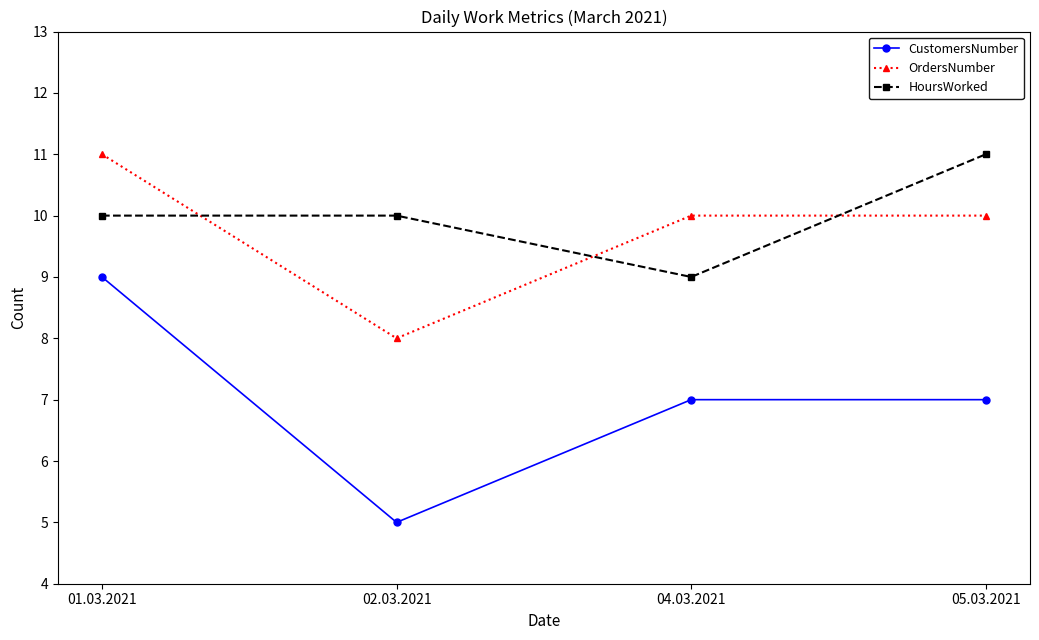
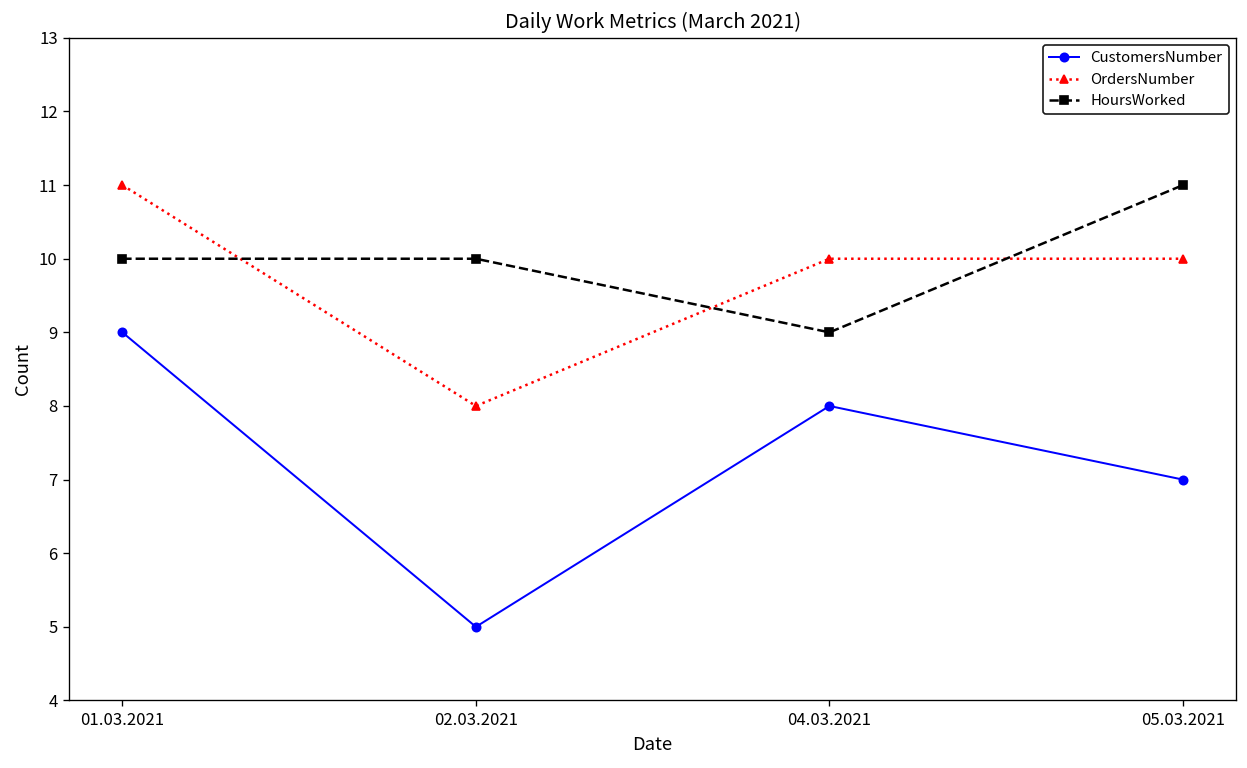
  {
    "CustomersNumber": {
      "01.03.2021": 9,
      "02.03.2021": 5,
-     "04.03.2021": 7,
+     "04.03.2021": 8,
      "05.03.2021": 7
    },
    "OrdersNumber": {
      "01.03.2021": 11,
      "02.03.2021": 8,
      "04.03.2021": 10,
      "05.03.2021": 10
    },
    "HoursWorked": {
      "01.03.2021": 10,
      "02.03.2021": 10,
      "04.03.2021": 9,
      "05.03.2021": 11
    }
  }
